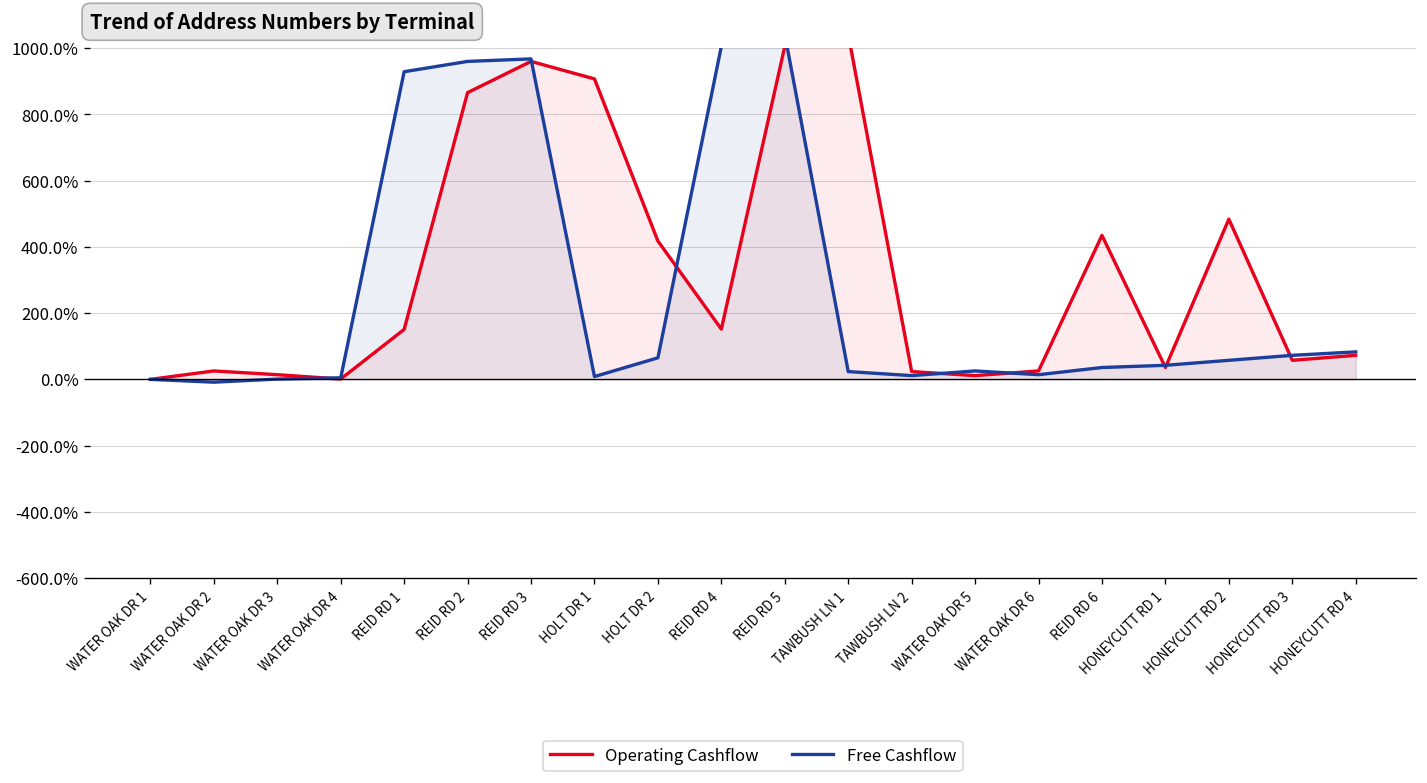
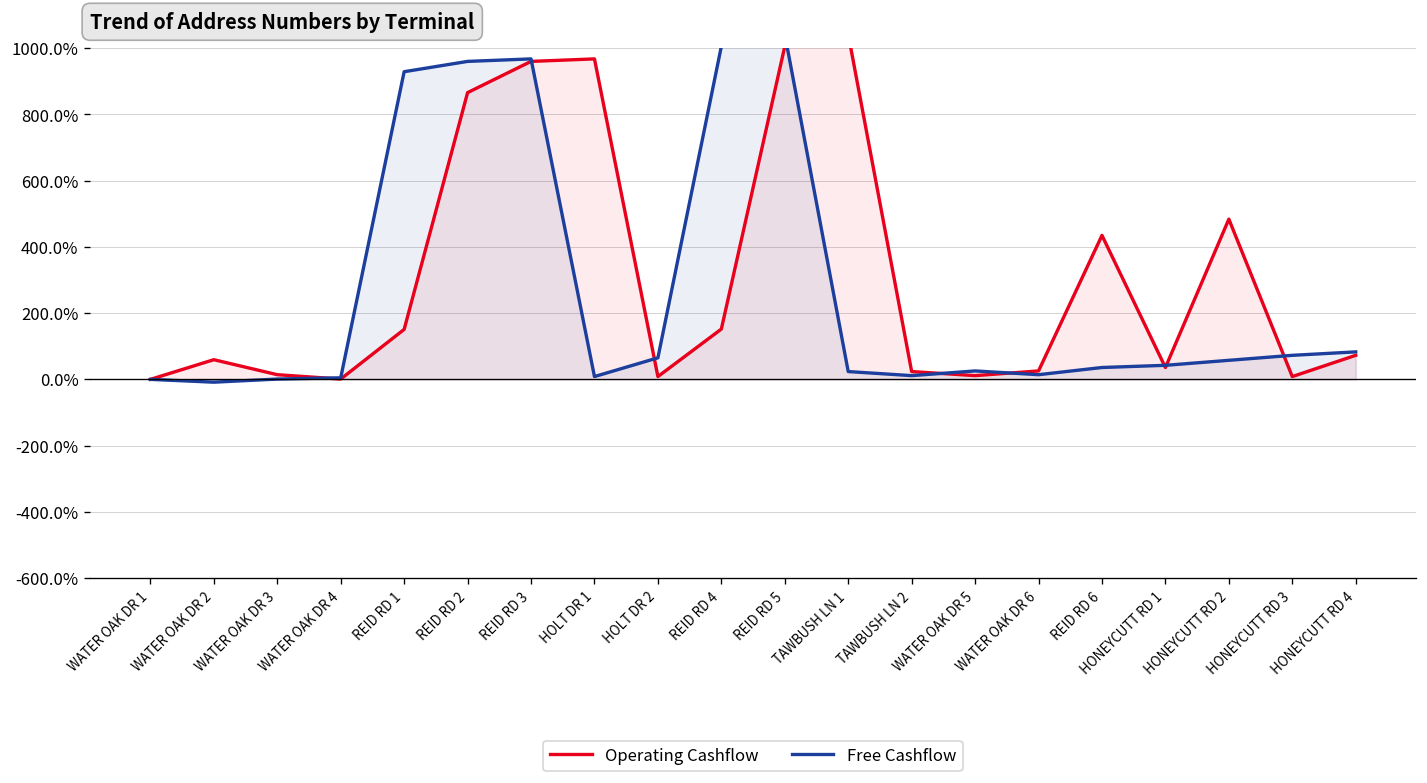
  {
    "Operating Cashflow": {
-     "WATER OAK DR 2": "30%",
+     "WATER OAK DR 2": "60%",
      "WATER OAK DR 3": "10%",
      "REID RD 1": "150%",
      "REID RD 2": "870%",
-     "HOLT DR 1": "910%",
-     "HOLT DR 2": "420%",
+     "HOLT DR 1": "970%",
+     "HOLT DR 2": "10%",
      "REID RD 4": "150%",
      "REID RD 5": "1010%",
      "TAWBUSH LN 2": "20%",
      "WATER OAK DR 5": "10%",
      "WATER OAK DR 6": "30%",
      "REID RD 6": "430%",
      "HONEYCUTT RD 2": "480%",
-     "HONEYCUTT RD 3": "60%",
+     "HONEYCUTT RD 3": "10%",
      "HONEYCUTT RD 4": "70%"
    }
  }
